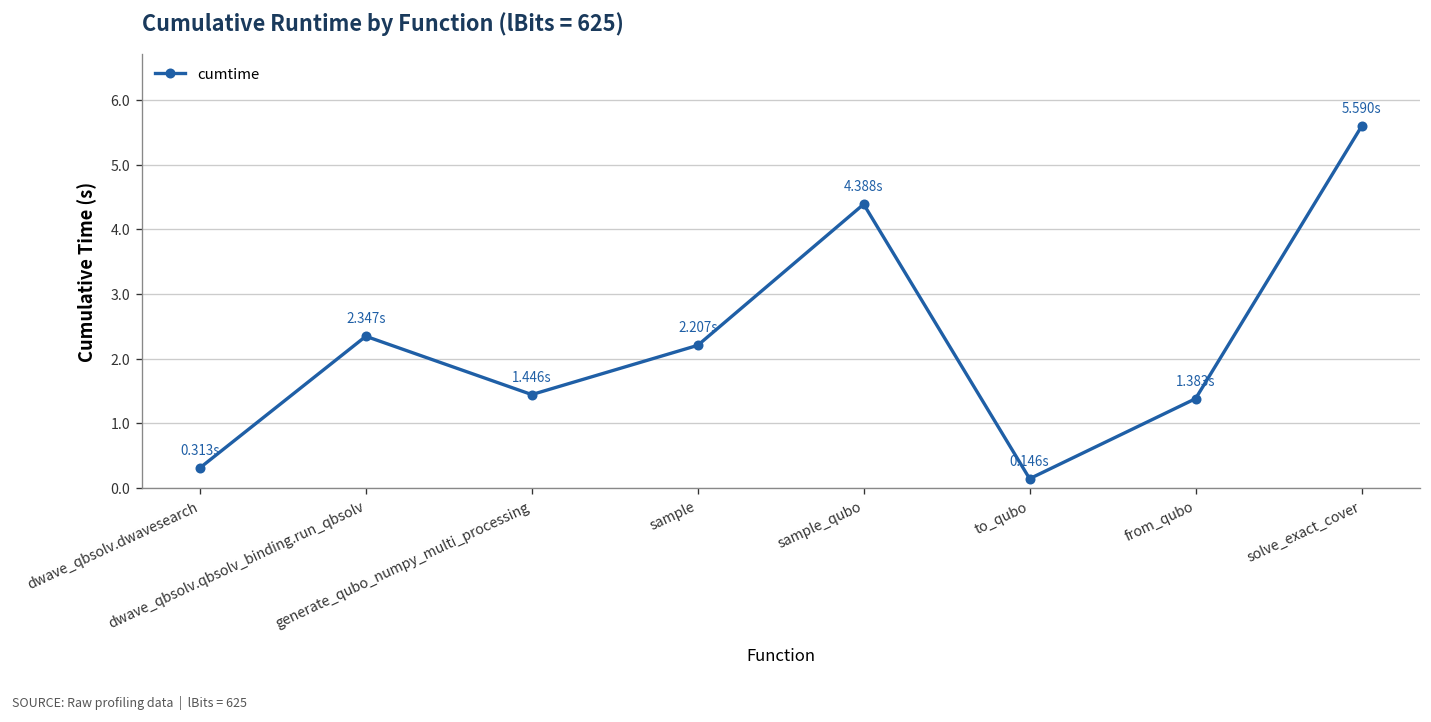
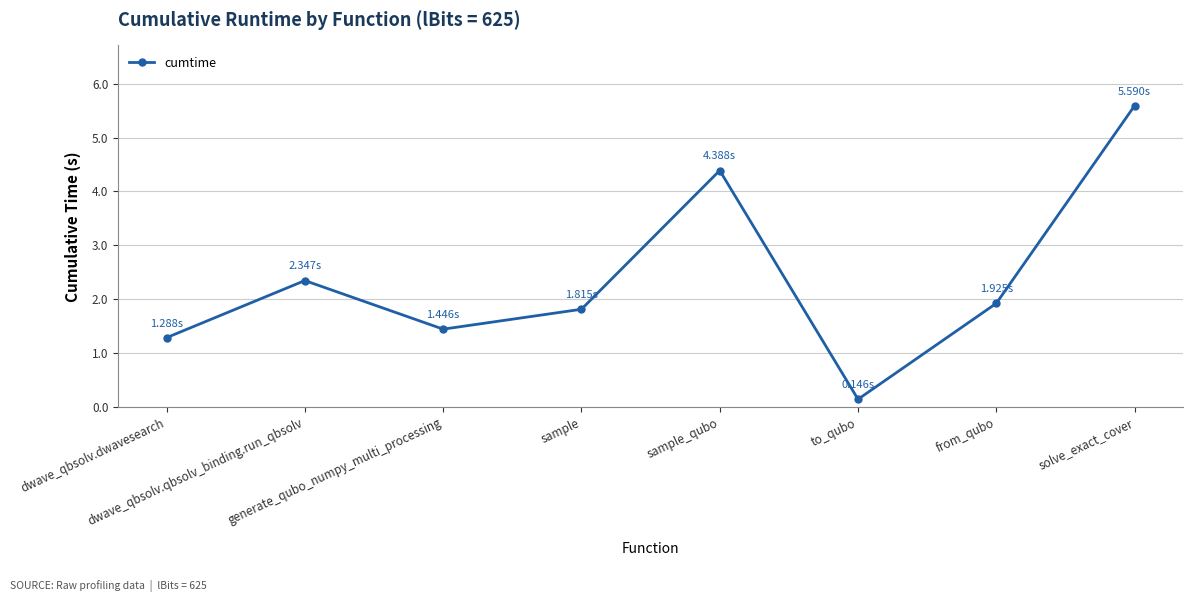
  {
-   "dwave_qbsolv.dwavesearch": "0.313s",
+   "dwave_qbsolv.dwavesearch": "1.288s",
    "dwave_qbsolv.qbsolv_binding.run_qbsolv": "2.347s",
    "generate_qubo_numpy_multi_processing": "1.446s",
-   "sample": "2.207s",
+   "sample": "1.815s",
    "sample_qubo": "4.388s",
    "to_qubo": "0.146s",
-   "from_qubo": "1.383s",
+   "from_qubo": "1.925s",
    "solve_exact_cover": "5.590s"
  }
